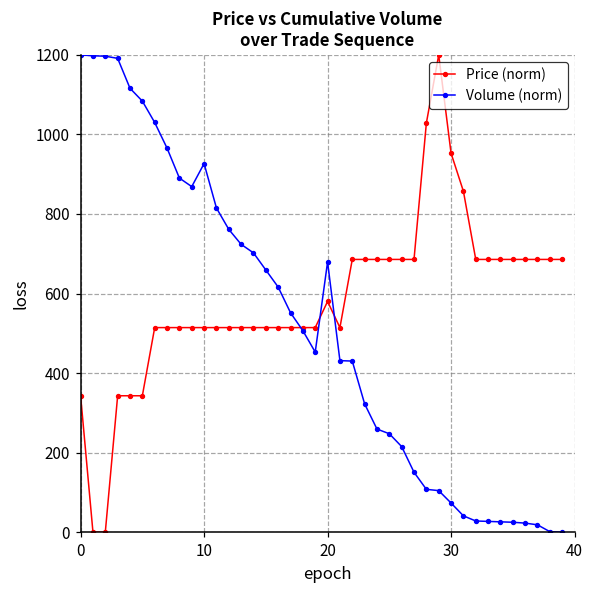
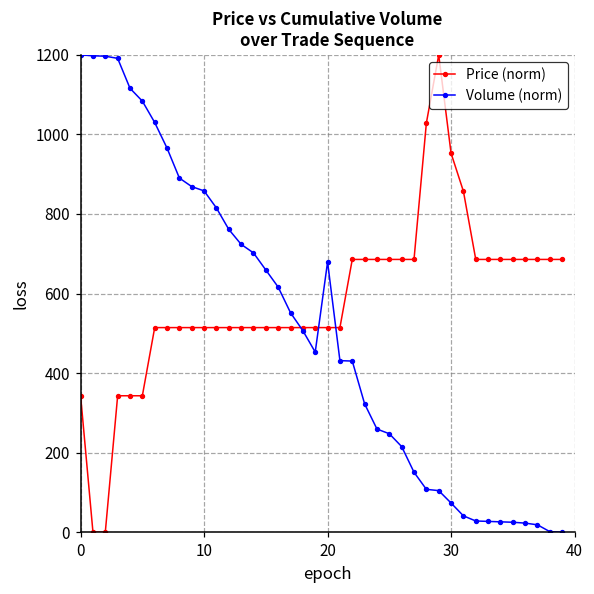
  {
    "Price (norm)": {
      "0": 340,
      "10": 510,
-     "20": 580,
+     "20": 510,
      "30": 950
    },
    "Volume (norm)": {
      "0": 1200,
-     "10": 930,
+     "10": 860,
      "20": 680,
      "30": 70
    }
  }
